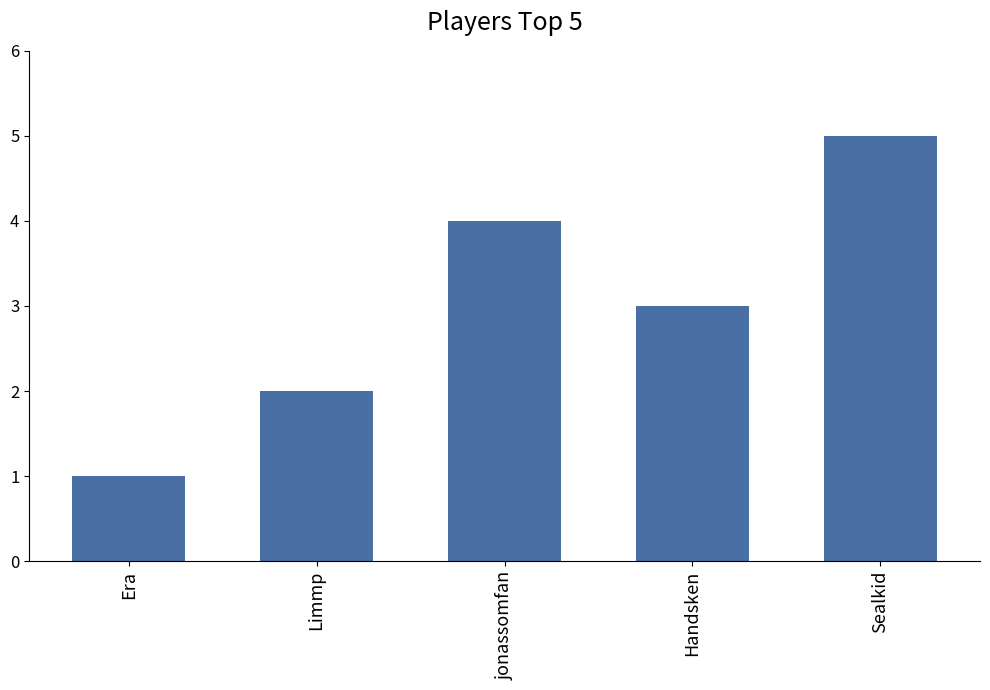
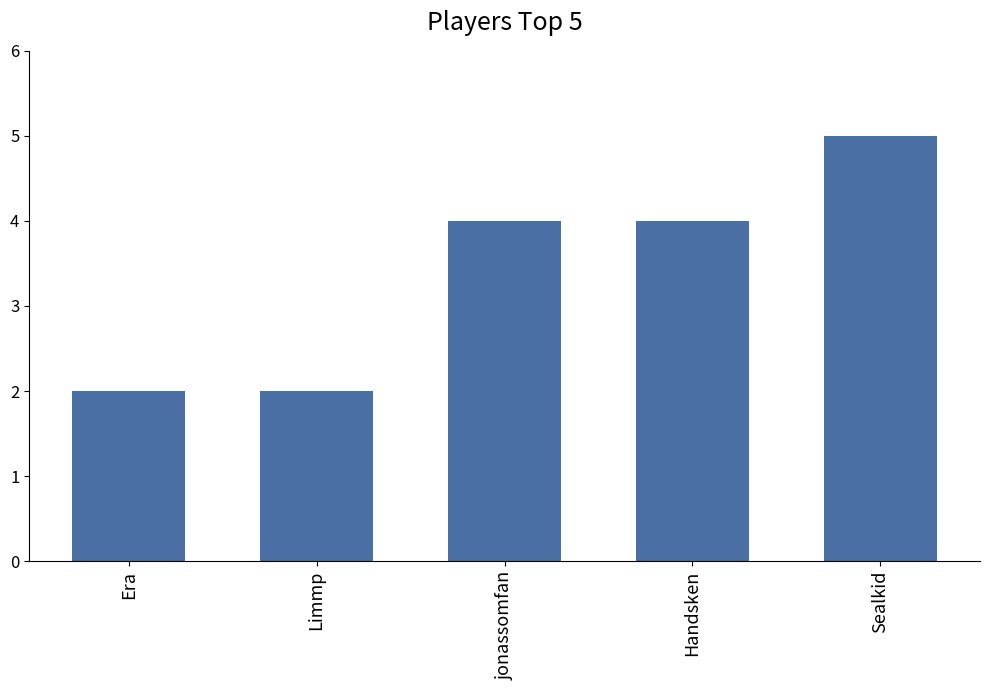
  {
-   "Era": 1,
+   "Era": 2,
    "Limmp": 2,
    "jonassomfan": 4,
-   "Handsken": 3,
+   "Handsken": 4,
    "Sealkid": 5
  }
